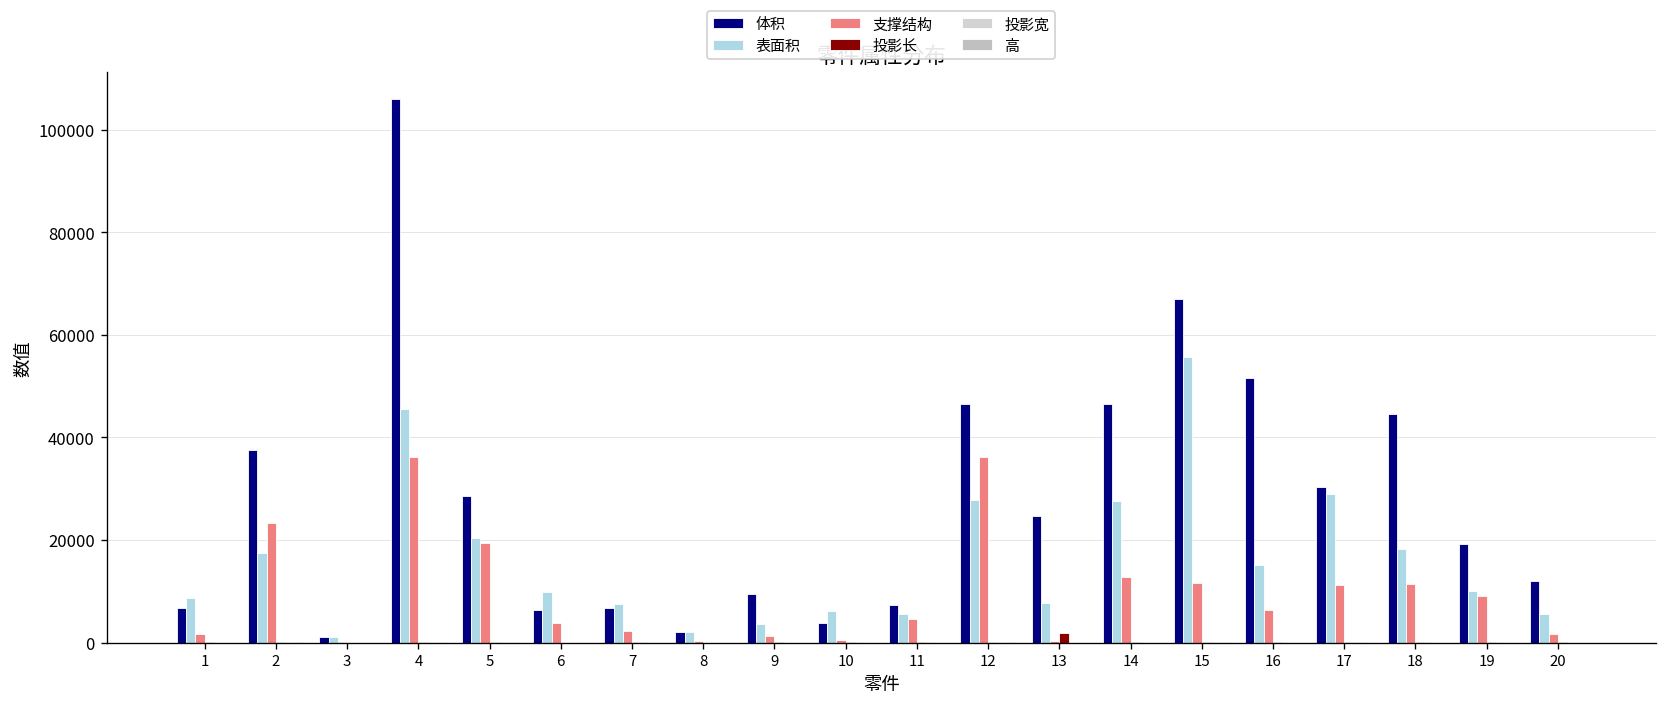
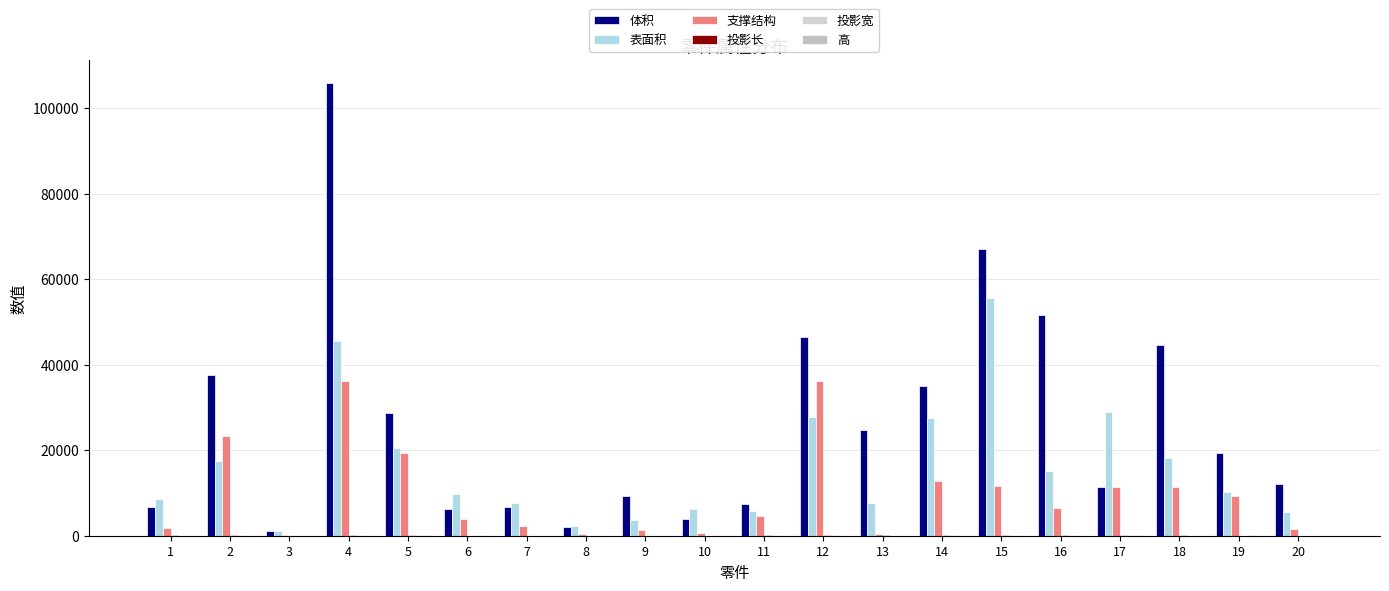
  {
    "体积": {
      "1": 7000,
      "2": 38000,
      "3": 1000,
      "4": 106000,
      "5": 29000,
      "6": 6000,
      "7": 7000,
      "8": 2000,
      "9": 9000,
      "10": 4000,
      "11": 7000,
      "12": 47000,
      "13": 25000,
-     "14": 46000,
+     "14": 35000,
      "15": 67000,
      "16": 52000,
-     "17": 30000,
+     "17": 11000,
      "18": 45000,
      "19": 19000,
      "20": 12000
    },
    "支撑结构": {
      "1": 2000,
      "2": 23000,
      "4": 36000,
      "5": 19000,
      "6": 4000,
      "7": 2000,
      "9": 1000,
      "11": 5000,
      "12": 36000,
      "14": 13000,
      "15": 12000,
      "16": 6000,
      "17": 11000,
      "18": 12000,
      "19": 9000,
      "20": 2000
    },
    "投影长": {
-     "13": 2000
+     "13": 0
    }
  }
